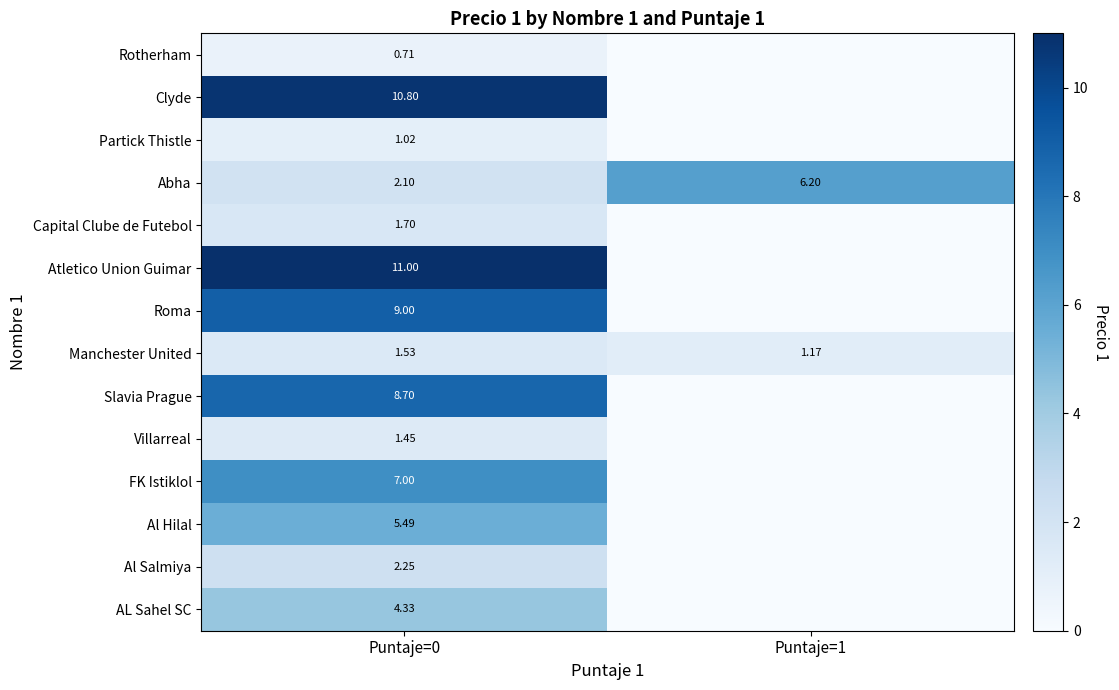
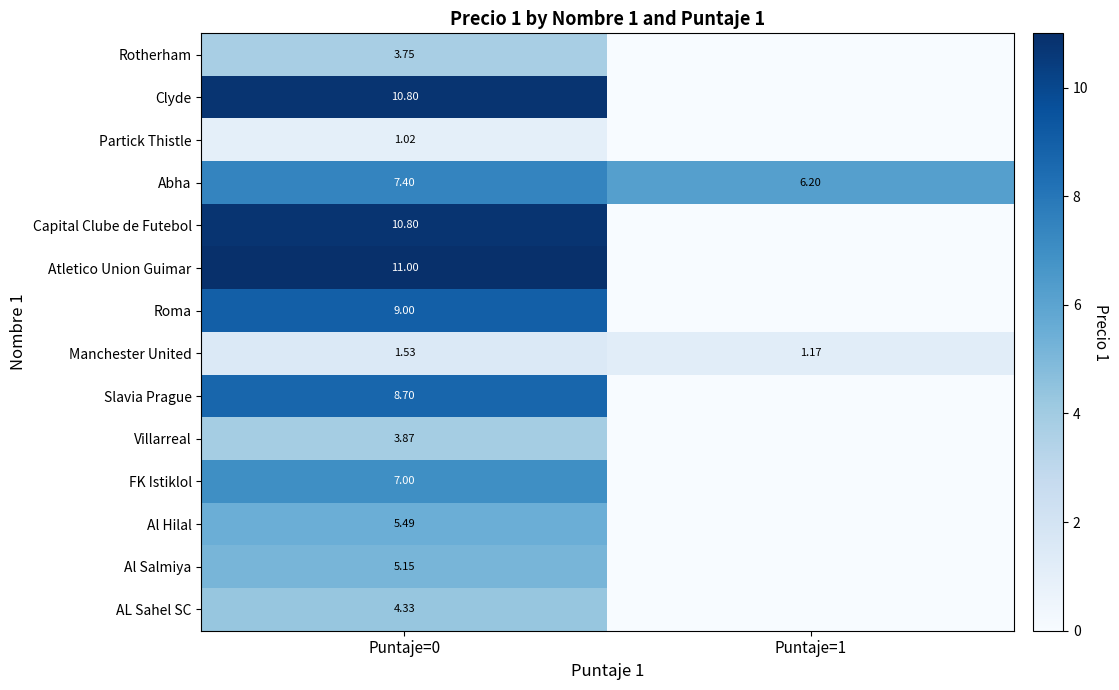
  {
    "Rotherham": {
-     "Puntaje=0": 0.71
+     "Puntaje=0": 3.75
    },
    "Clyde": {
      "Puntaje=0": 10.80
    },
    "Partick Thistle": {
      "Puntaje=0": 1.02
    },
    "Abha": {
-     "Puntaje=0": 2.10,
+     "Puntaje=0": 7.40,
      "Puntaje=1": 6.20
    },
    "Capital Clube de Futebol": {
-     "Puntaje=0": 1.70
+     "Puntaje=0": 10.80
    },
    "Atletico Union Guimar": {
      "Puntaje=0": 11.00
    },
    "Roma": {
      "Puntaje=0": 9.00
    },
    "Manchester United": {
      "Puntaje=0": 1.53,
      "Puntaje=1": 1.17
    },
    "Slavia Prague": {
      "Puntaje=0": 8.70
    },
    "Villarreal": {
-     "Puntaje=0": 1.45
+     "Puntaje=0": 3.87
    },
    "FK Istiklol": {
      "Puntaje=0": 7.00
    },
    "Al Hilal": {
      "Puntaje=0": 5.49
    },
    "Al Salmiya": {
-     "Puntaje=0": 2.25
+     "Puntaje=0": 5.15
    },
    "AL Sahel SC": {
      "Puntaje=0": 4.33
    }
  }
